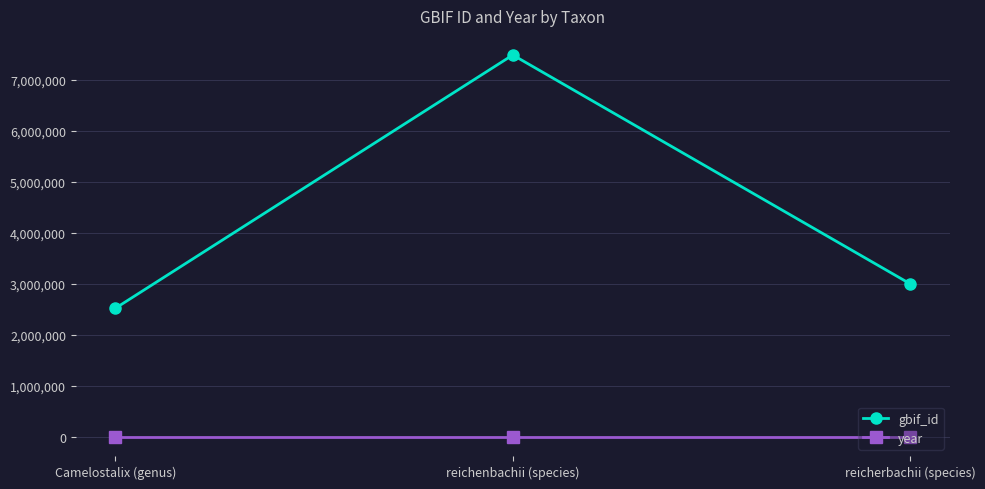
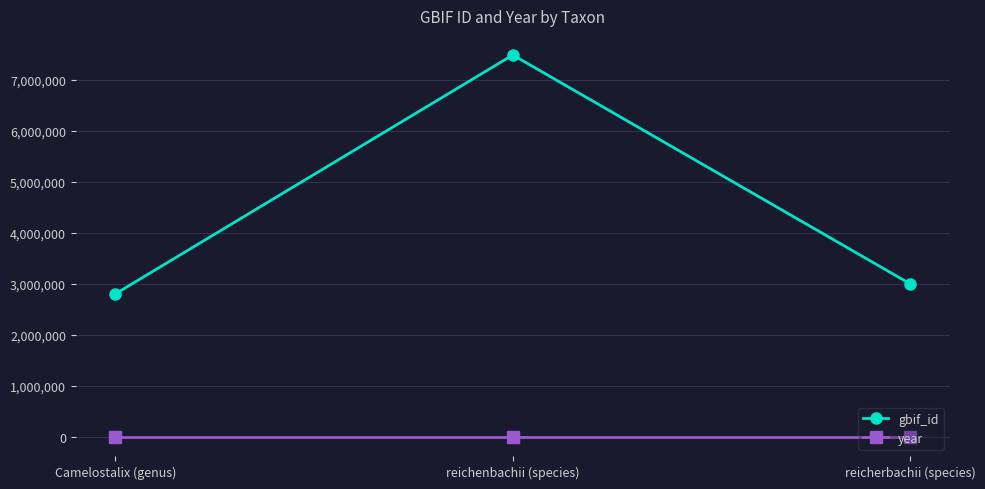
  {
    "gbif_id": {
-     "Camelostalix (genus)": "2,500,000",
+     "Camelostalix (genus)": "2,800,000",
      "reichenbachii (species)": "7,500,000",
      "reicherbachii (species)": "3,000,000"
    },
    "year": {
      "Camelostalix (genus)": "0",
      "reichenbachii (species)": "0"
    }
  }
